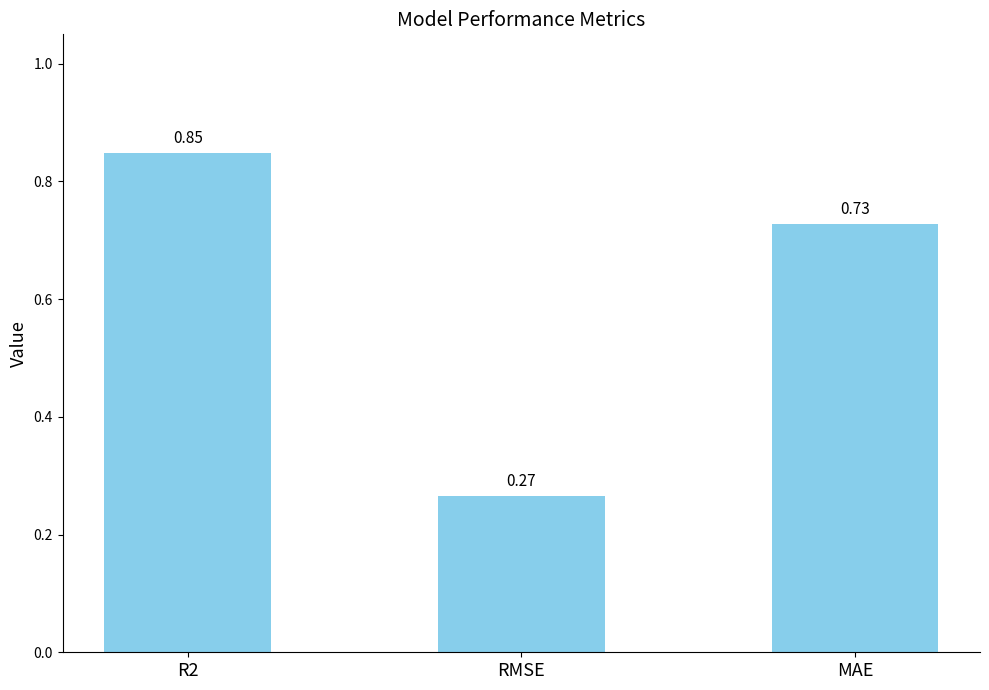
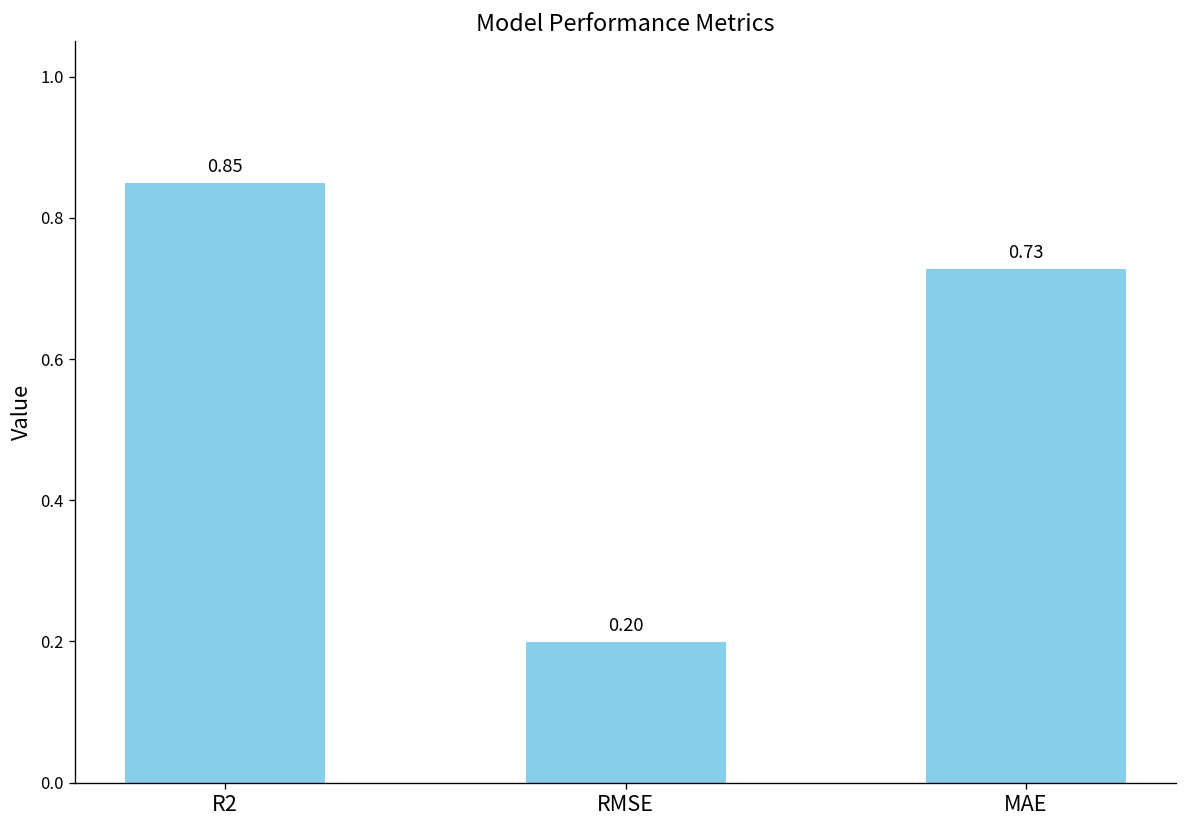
  {
    "R2": 0.85,
-   "RMSE": 0.27,
+   "RMSE": 0.20,
    "MAE": 0.73
  }
